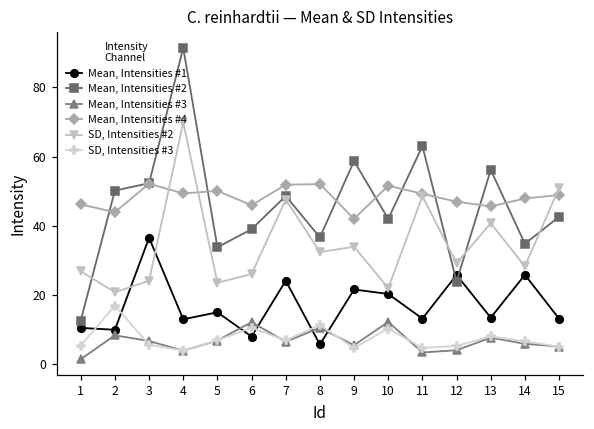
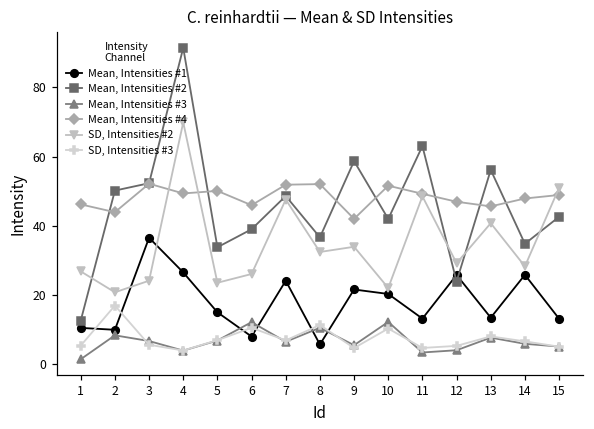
  {
    "Mean, Intensities #1": {
      "1": 10,
      "2": 10,
      "3": 37,
-     "4": 13,
+     "4": 27,
      "5": 15,
      "6": 8,
      "7": 24,
      "8": 6,
      "9": 22,
      "10": 20,
      "11": 13,
      "12": 26,
      "13": 13,
      "14": 26,
      "15": 13
    }
  }
